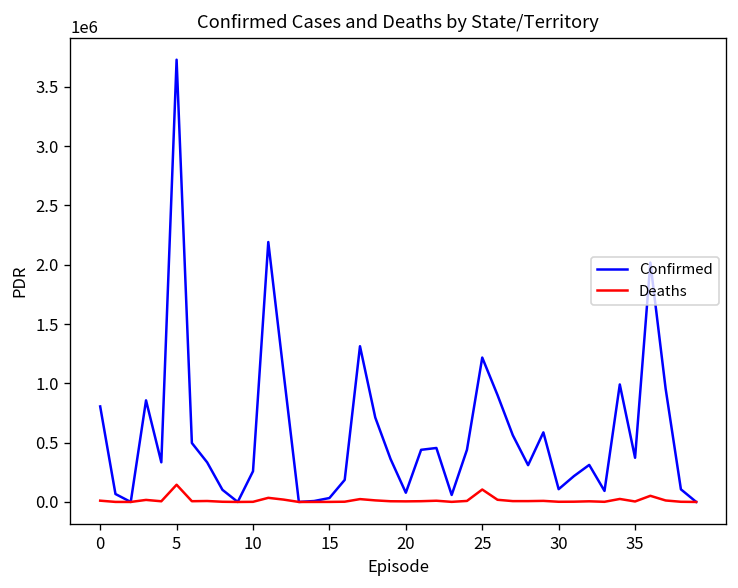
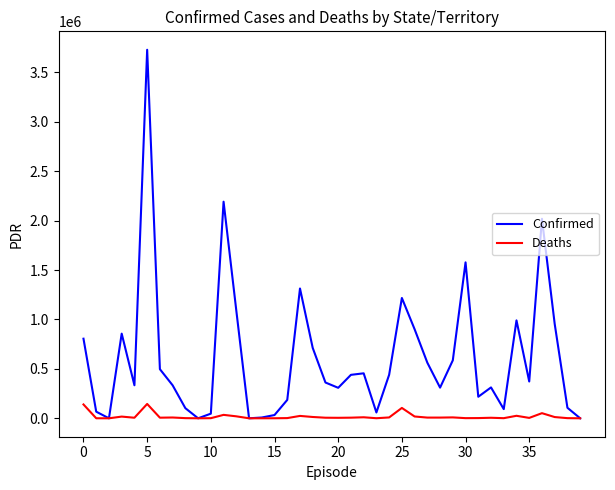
  {
    "Confirmed": {
      "0": 800000,
      "5": 3700000,
-     "10": 300000,
+     "10": 0,
      "15": 0,
-     "20": 100000,
+     "20": 300000,
      "25": 1200000,
-     "30": 100000,
+     "30": 1600000,
      "35": 400000
    },
    "Deaths": {
-     "0": 0,
+     "0": 100000,
      "5": 100000,
      "10": 0,
      "15": 0,
      "20": 0,
      "25": 100000,
      "30": 0,
      "35": 0
    }
  }
